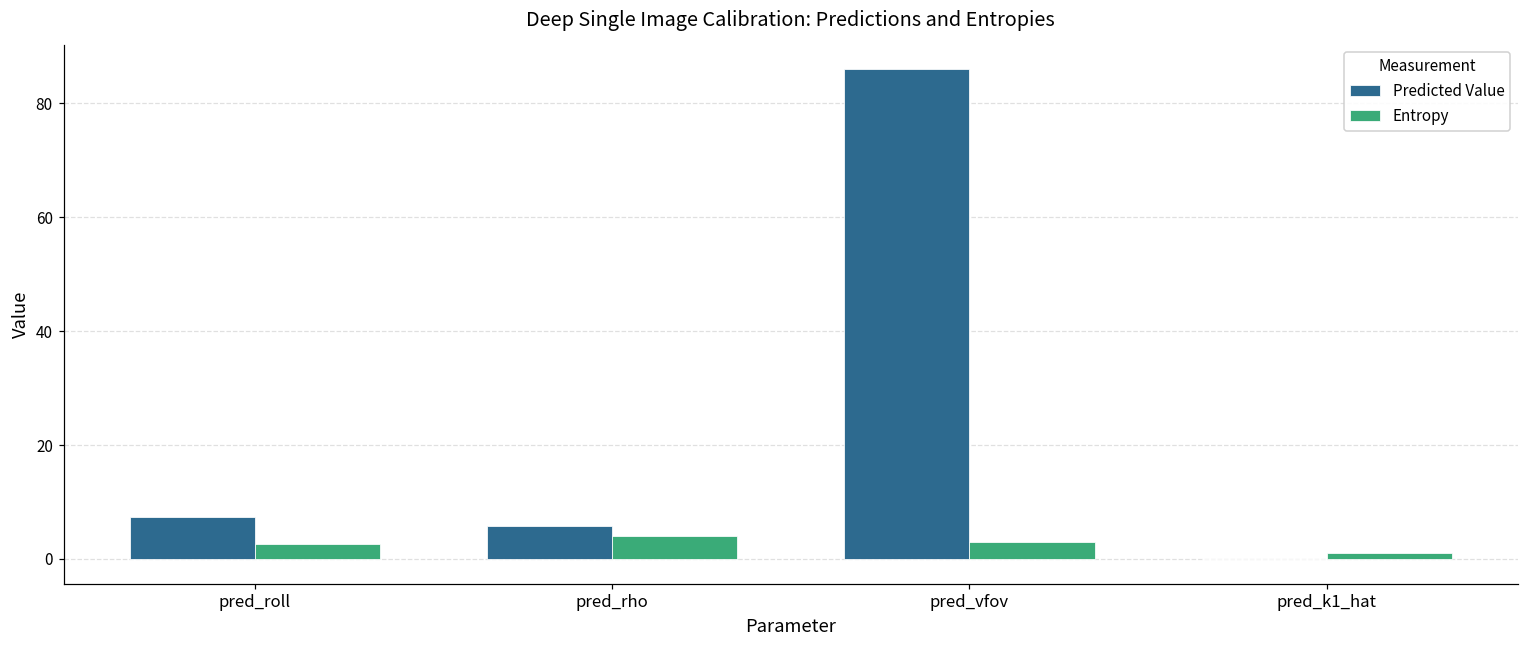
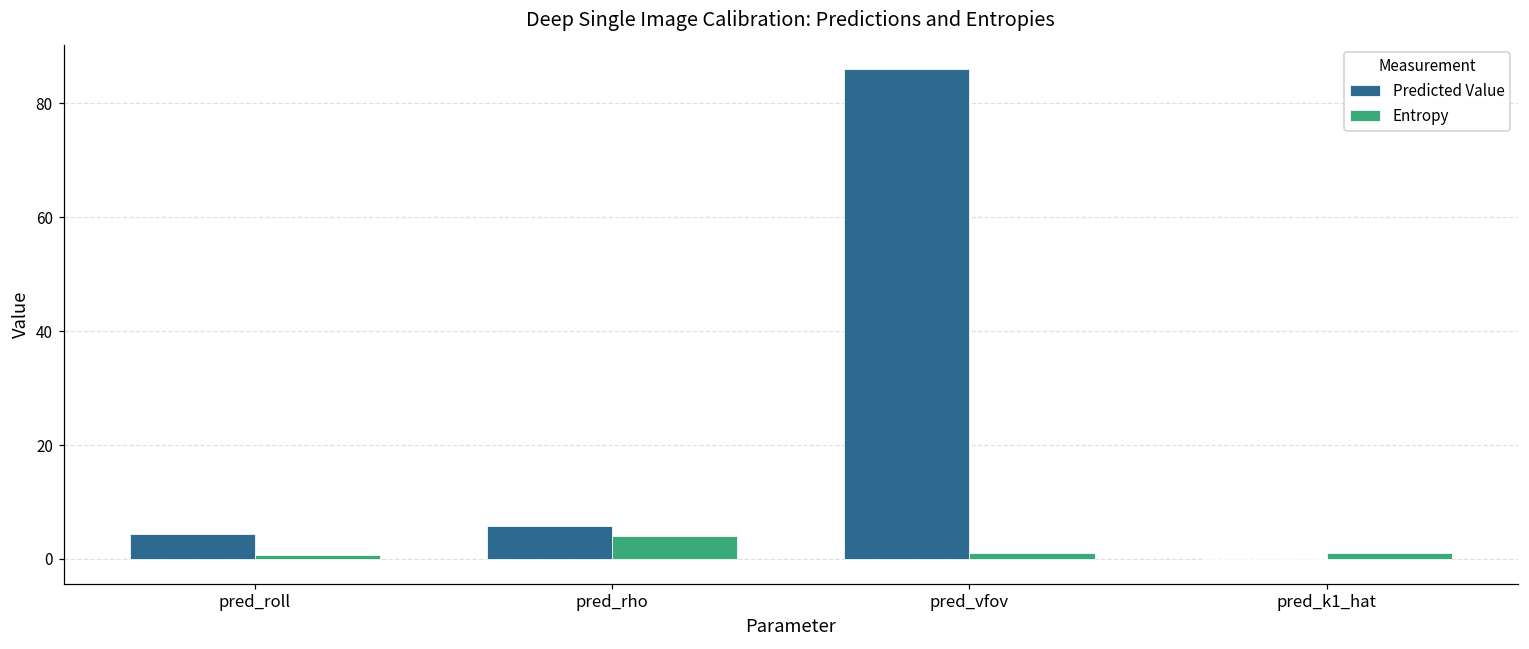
  {
    "Predicted Value": {
-     "pred_roll": 7,
+     "pred_roll": 4,
      "pred_rho": 6,
      "pred_vfov": 86
    },
    "Entropy": {
-     "pred_roll": 3,
+     "pred_roll": 1,
      "pred_rho": 4,
-     "pred_vfov": 3,
+     "pred_vfov": 1,
      "pred_k1_hat": 1
    }
  }
